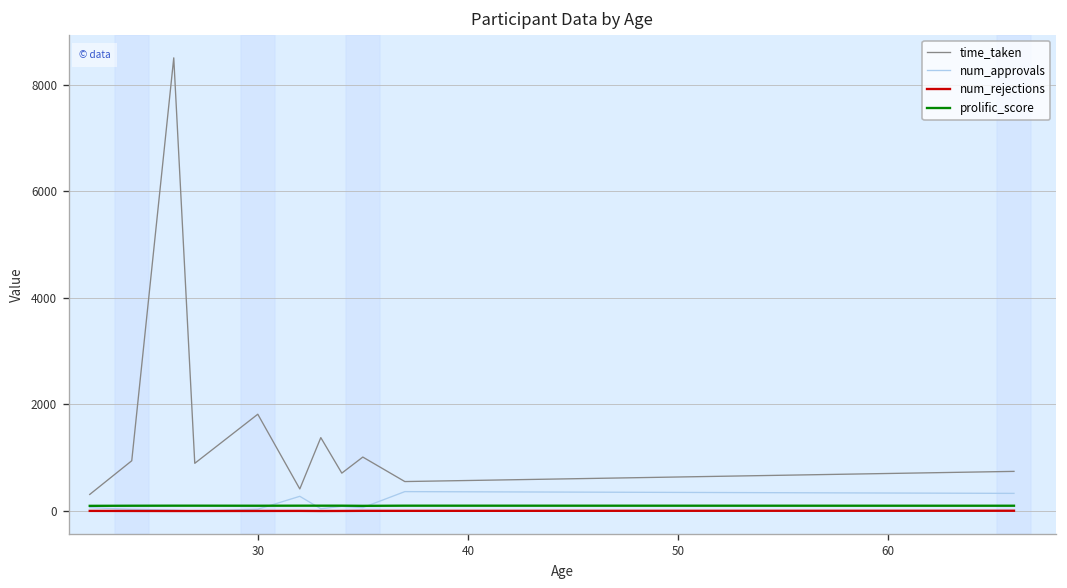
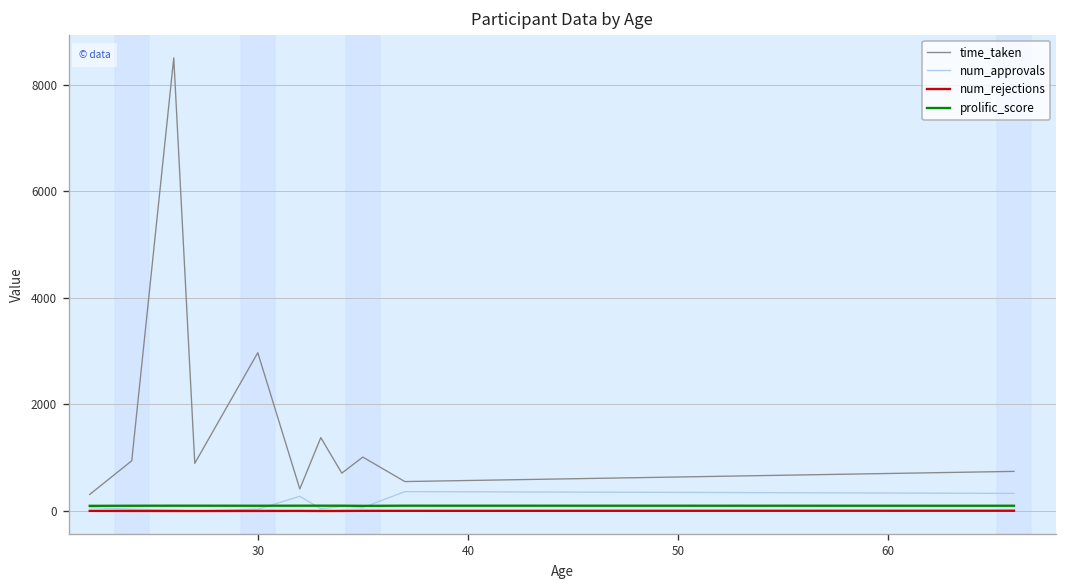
  {
    "time_taken": {
-     "30": 1800
+     "30": 3000
    },
    "prolific_score": {
      "30": 100
    }
  }
